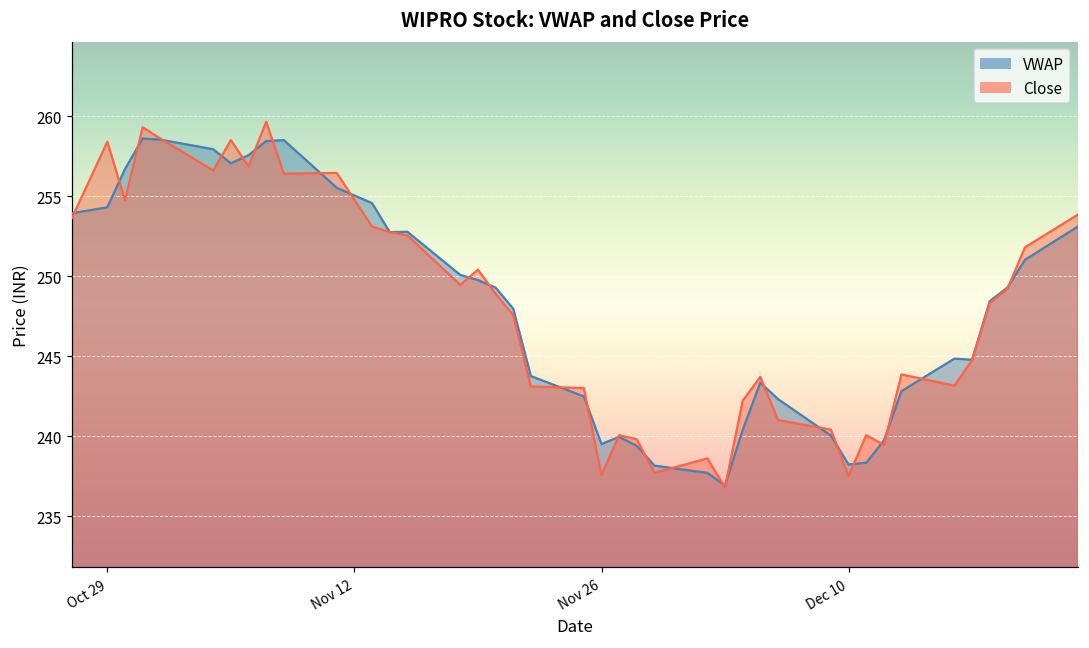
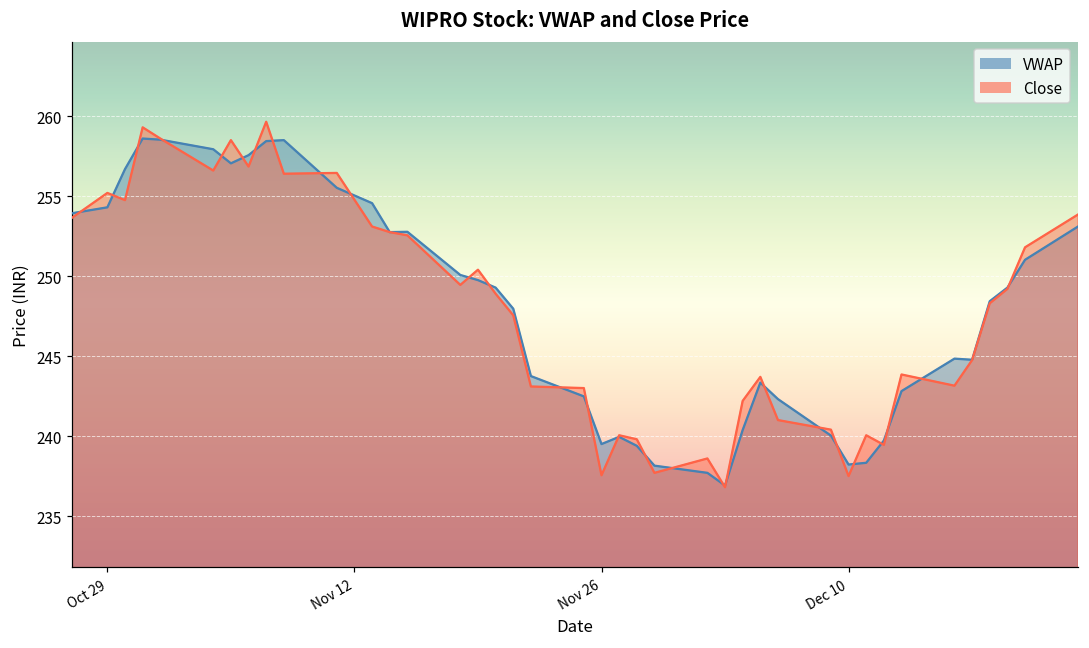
  {
    "VWAP": {
      "Oct 29": 254.3,
      "Nov 26": 239.5,
      "Dec 10": 238.2
    },
    "Close": {
-     "Oct 29": 258.4,
+     "Oct 29": 255.2,
      "Nov 26": 237.6,
      "Dec 10": 237.5
    }
  }
